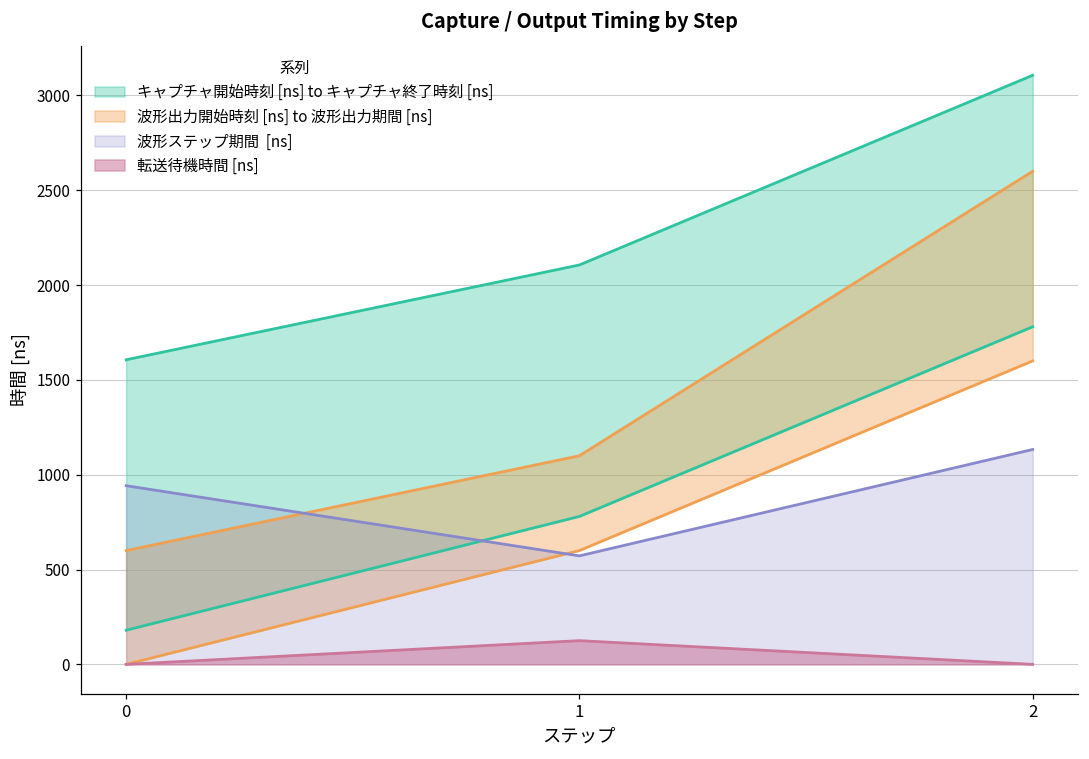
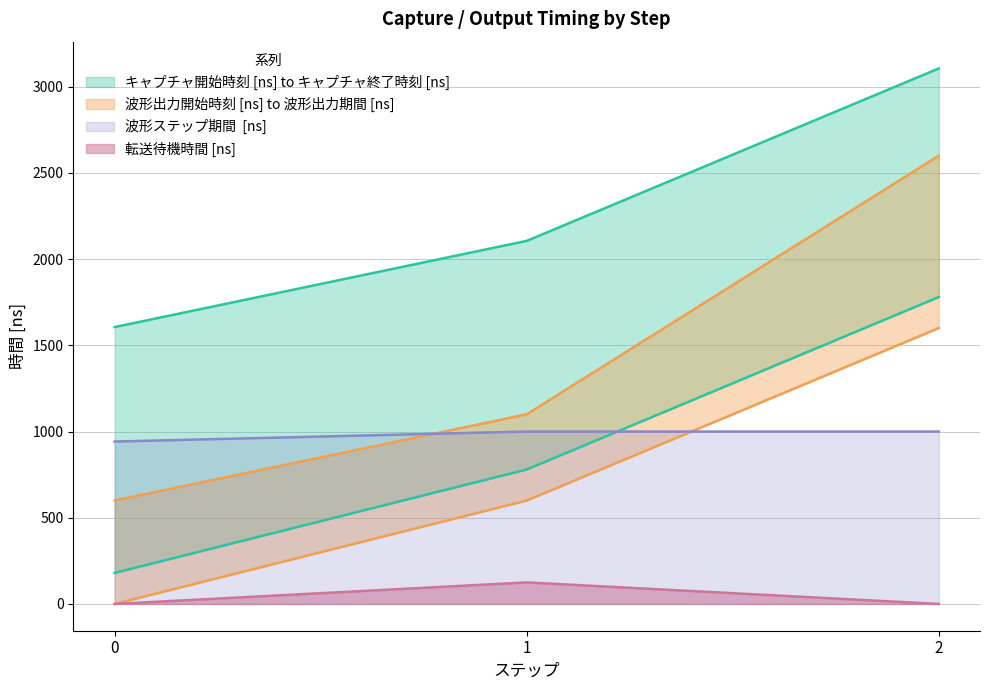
  {
    "波形ステップ期間 [ns]": {
      "0": 940,
-     "1": 570,
-     "2": 1130
+     "1": 1000,
+     "2": 1000
    },
    "転送待機時間 [ns]": {
      "1": 130,
      "2": 0
    }
  }
